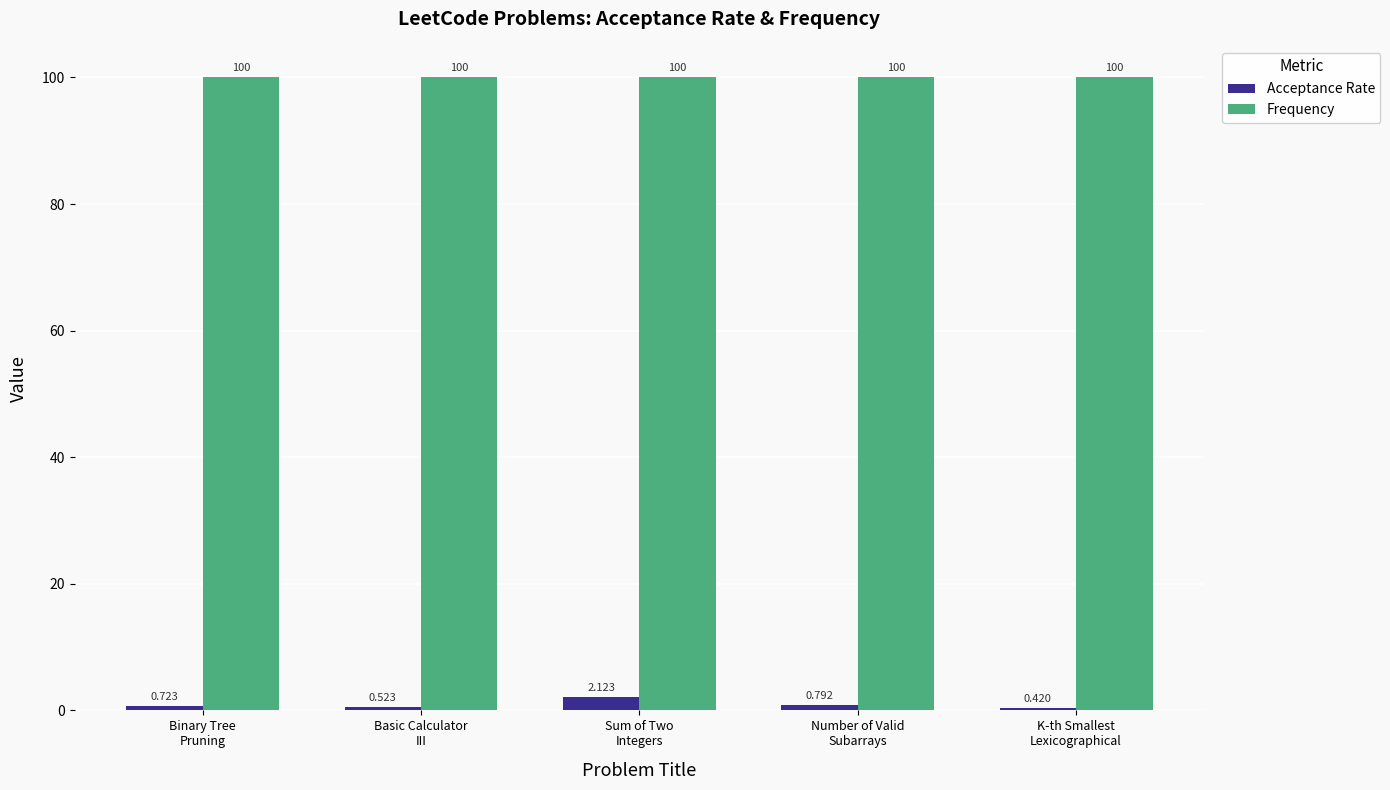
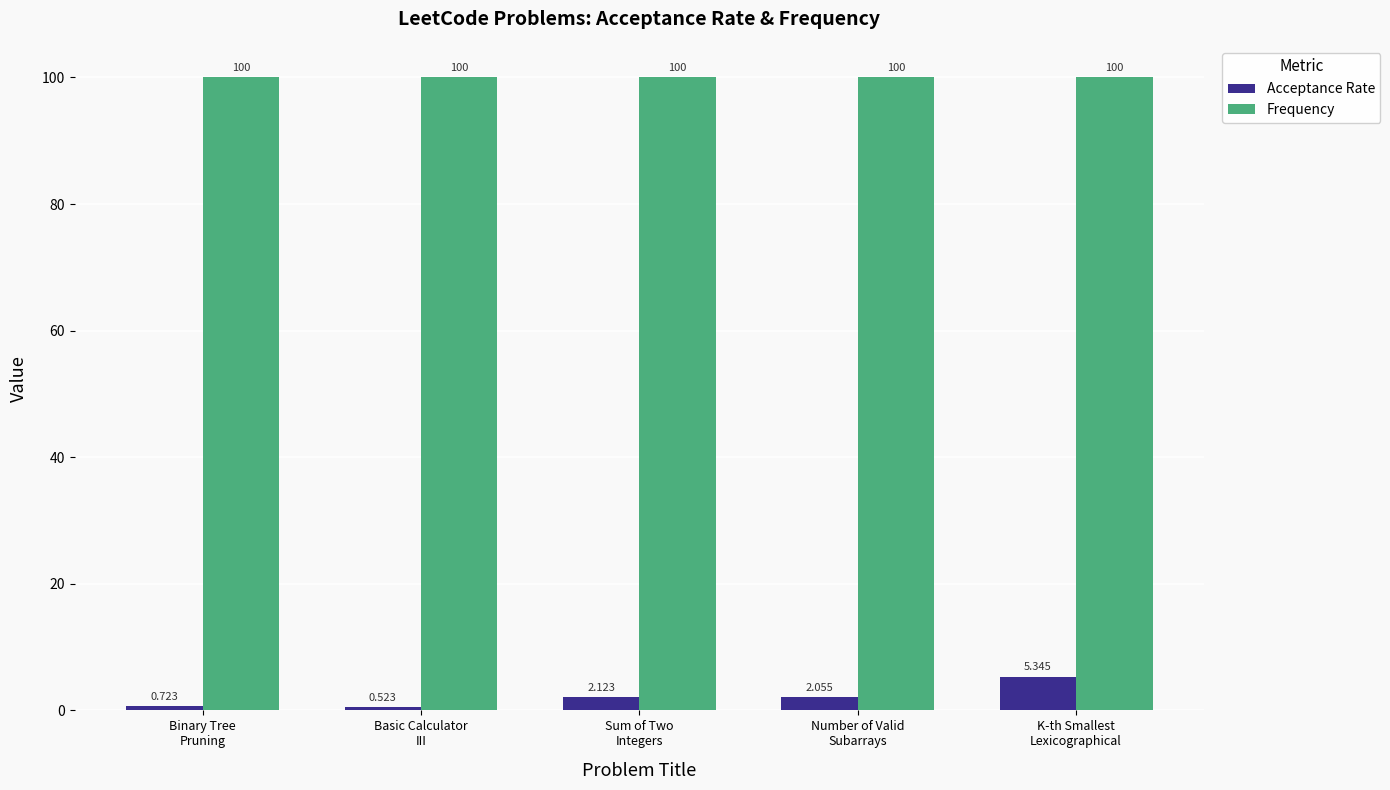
  {
    "Acceptance Rate": {
      "Binary Tree Pruning": 0.723,
      "Basic Calculator III": 0.523,
      "Sum of Two Integers": 2.123,
-     "Number of Valid Subarrays": 0.792,
-     "K-th Smallest Lexicographical": 0.420
+     "Number of Valid Subarrays": 2.055,
+     "K-th Smallest Lexicographical": 5.345
    },
    "Frequency": {
      "Binary Tree Pruning": 100,
      "Basic Calculator III": 100,
      "Sum of Two Integers": 100,
      "Number of Valid Subarrays": 100,
      "K-th Smallest Lexicographical": 100
    }
  }
